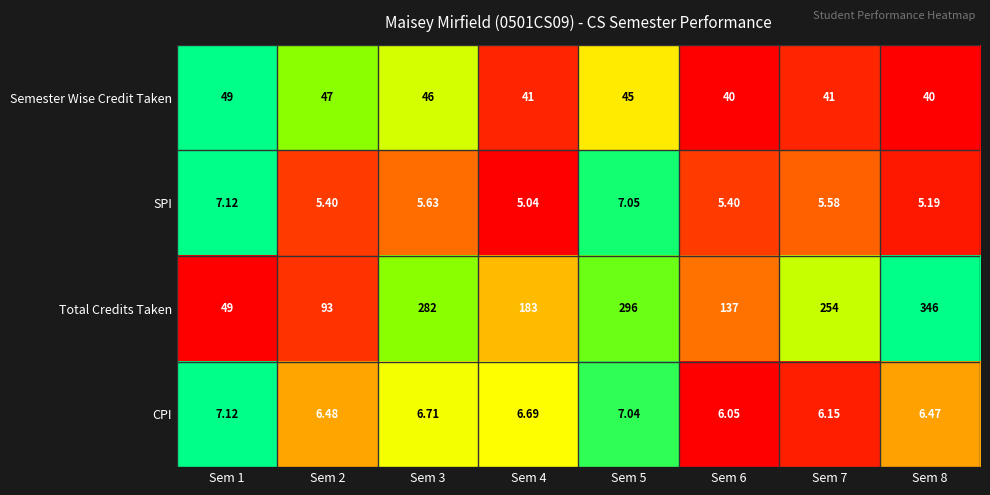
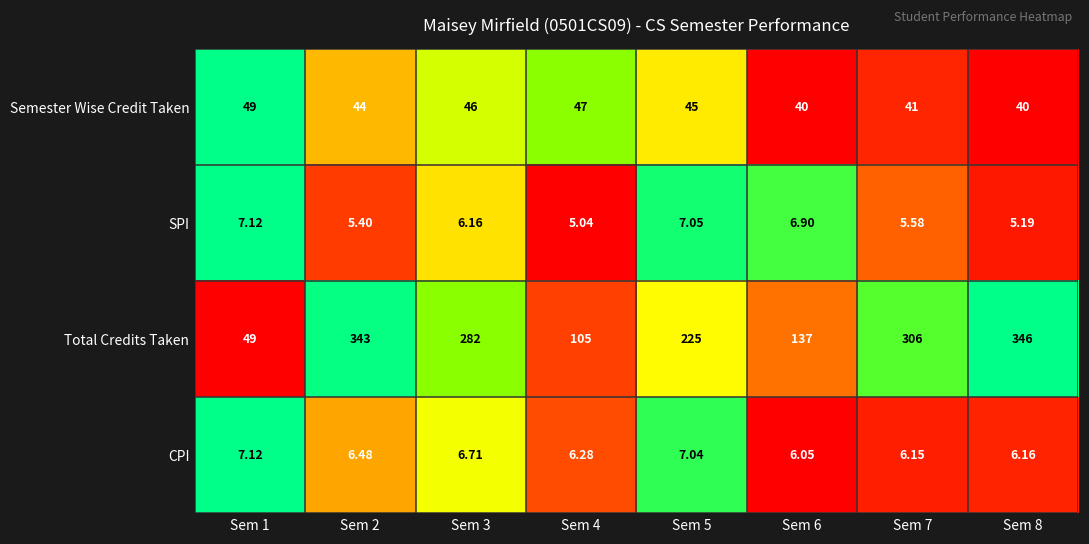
  {
    "Semester Wise Credit Taken": {
      "Sem 1": 49,
-     "Sem 2": 47,
+     "Sem 2": 44,
      "Sem 3": 46,
-     "Sem 4": 41,
+     "Sem 4": 47,
      "Sem 5": 45,
      "Sem 6": 40,
      "Sem 7": 41,
      "Sem 8": 40
    },
    "SPI": {
      "Sem 1": 7.12,
      "Sem 2": 5.40,
-     "Sem 3": 5.63,
+     "Sem 3": 6.16,
      "Sem 4": 5.04,
      "Sem 5": 7.05,
-     "Sem 6": 5.40,
+     "Sem 6": 6.90,
      "Sem 7": 5.58,
      "Sem 8": 5.19
    },
    "Total Credits Taken": {
      "Sem 1": 49,
-     "Sem 2": 93,
+     "Sem 2": 343,
      "Sem 3": 282,
-     "Sem 4": 183,
-     "Sem 5": 296,
+     "Sem 4": 105,
+     "Sem 5": 225,
      "Sem 6": 137,
-     "Sem 7": 254,
+     "Sem 7": 306,
      "Sem 8": 346
    },
    "CPI": {
      "Sem 1": 7.12,
      "Sem 2": 6.48,
      "Sem 3": 6.71,
-     "Sem 4": 6.69,
+     "Sem 4": 6.28,
      "Sem 5": 7.04,
      "Sem 6": 6.05,
      "Sem 7": 6.15,
-     "Sem 8": 6.47
+     "Sem 8": 6.16
    }
  }
